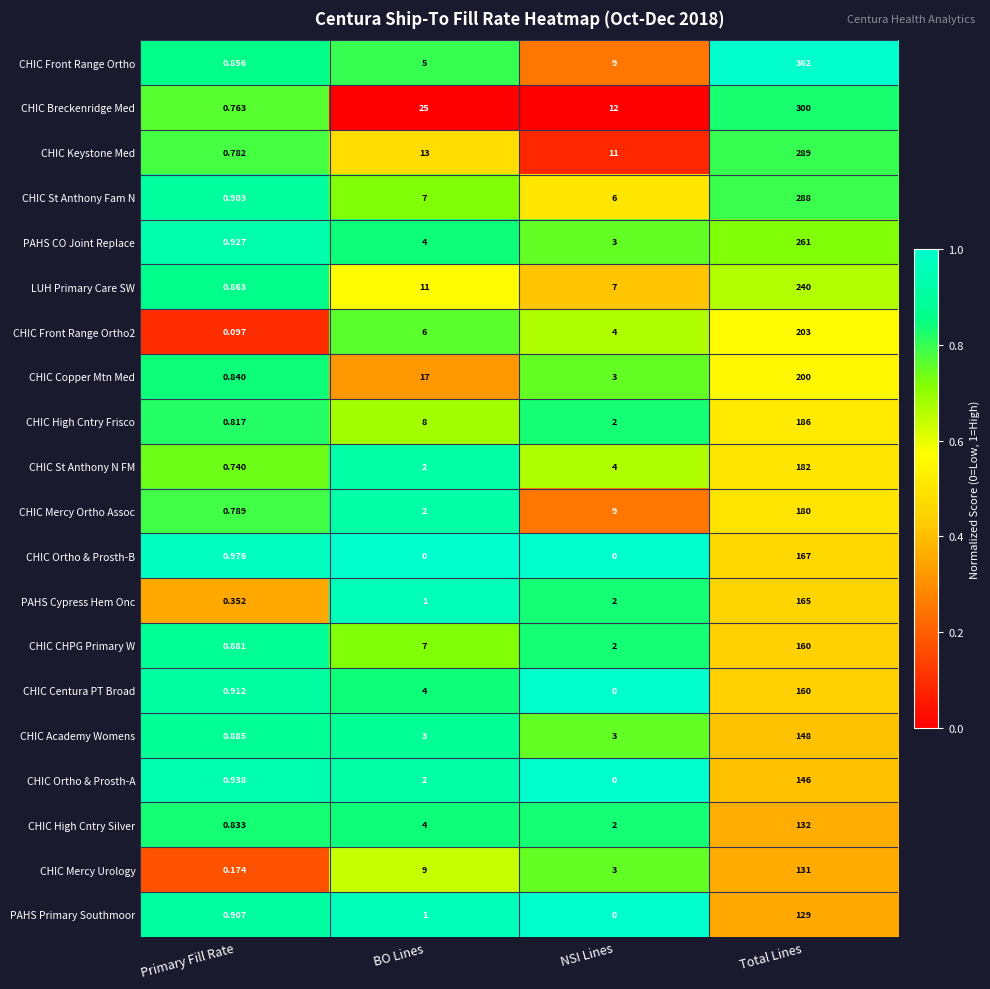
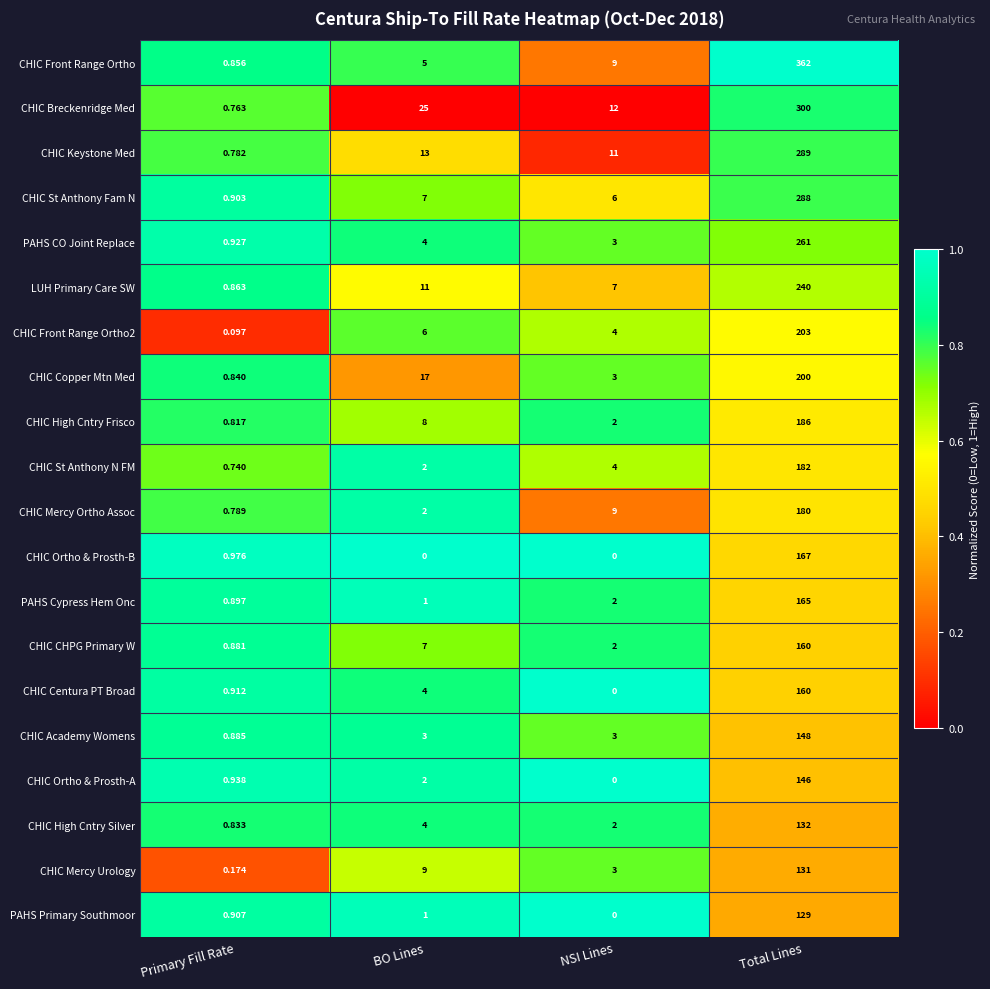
  {
    "CHIC Front Range Ortho": {
      "Primary Fill Rate": 0.856,
      "BO Lines": 5,
      "NSI Lines": 9,
      "Total Lines": 362
    },
    "CHIC Breckenridge Med": {
      "Primary Fill Rate": 0.763,
      "BO Lines": 25,
      "NSI Lines": 12,
      "Total Lines": 300
    },
    "CHIC Keystone Med": {
      "Primary Fill Rate": 0.782,
      "BO Lines": 13,
      "NSI Lines": 11,
      "Total Lines": 289
    },
    "CHIC St Anthony Fam N": {
      "Primary Fill Rate": 0.903,
      "BO Lines": 7,
      "NSI Lines": 6,
      "Total Lines": 288
    },
    "PAHS CO Joint Replace": {
      "Primary Fill Rate": 0.927,
      "BO Lines": 4,
      "NSI Lines": 3,
      "Total Lines": 261
    },
    "LUH Primary Care SW": {
      "Primary Fill Rate": 0.863,
      "BO Lines": 11,
      "NSI Lines": 7,
      "Total Lines": 240
    },
    "CHIC Front Range Ortho2": {
      "Primary Fill Rate": 0.097,
      "BO Lines": 6,
      "NSI Lines": 4,
      "Total Lines": 203
    },
    "CHIC Copper Mtn Med": {
      "Primary Fill Rate": 0.840,
      "BO Lines": 17,
      "NSI Lines": 3,
      "Total Lines": 200
    },
    "CHIC High Cntry Frisco": {
      "Primary Fill Rate": 0.817,
      "BO Lines": 8,
      "NSI Lines": 2,
      "Total Lines": 186
    },
    "CHIC St Anthony N FM": {
      "Primary Fill Rate": 0.740,
      "BO Lines": 2,
      "NSI Lines": 4,
      "Total Lines": 182
    },
    "CHIC Mercy Ortho Assoc": {
      "Primary Fill Rate": 0.789,
      "BO Lines": 2,
      "NSI Lines": 9,
      "Total Lines": 180
    },
    "CHIC Ortho & Prosth-B": {
      "Primary Fill Rate": 0.976,
      "BO Lines": 0,
      "NSI Lines": 0,
      "Total Lines": 167
    },
    "PAHS Cypress Hem Onc": {
-     "Primary Fill Rate": 0.352,
+     "Primary Fill Rate": 0.897,
      "BO Lines": 1,
      "NSI Lines": 2,
      "Total Lines": 165
    },
    "CHIC CHPG Primary W": {
      "Primary Fill Rate": 0.881,
      "BO Lines": 7,
      "NSI Lines": 2,
      "Total Lines": 160
    },
    "CHIC Centura PT Broad": {
      "Primary Fill Rate": 0.912,
      "BO Lines": 4,
      "NSI Lines": 0,
      "Total Lines": 160
    },
    "CHIC Academy Womens": {
      "Primary Fill Rate": 0.885,
      "BO Lines": 3,
      "NSI Lines": 3,
      "Total Lines": 148
    },
    "CHIC Ortho & Prosth-A": {
      "Primary Fill Rate": 0.938,
      "BO Lines": 2,
      "NSI Lines": 0,
      "Total Lines": 146
    },
    "CHIC High Cntry Silver": {
      "Primary Fill Rate": 0.833,
      "BO Lines": 4,
      "NSI Lines": 2,
      "Total Lines": 132
    },
    "CHIC Mercy Urology": {
      "Primary Fill Rate": 0.174,
      "BO Lines": 9,
      "NSI Lines": 3,
      "Total Lines": 131
    },
    "PAHS Primary Southmoor": {
      "Primary Fill Rate": 0.907,
      "BO Lines": 1,
      "NSI Lines": 0,
      "Total Lines": 129
    }
  }
